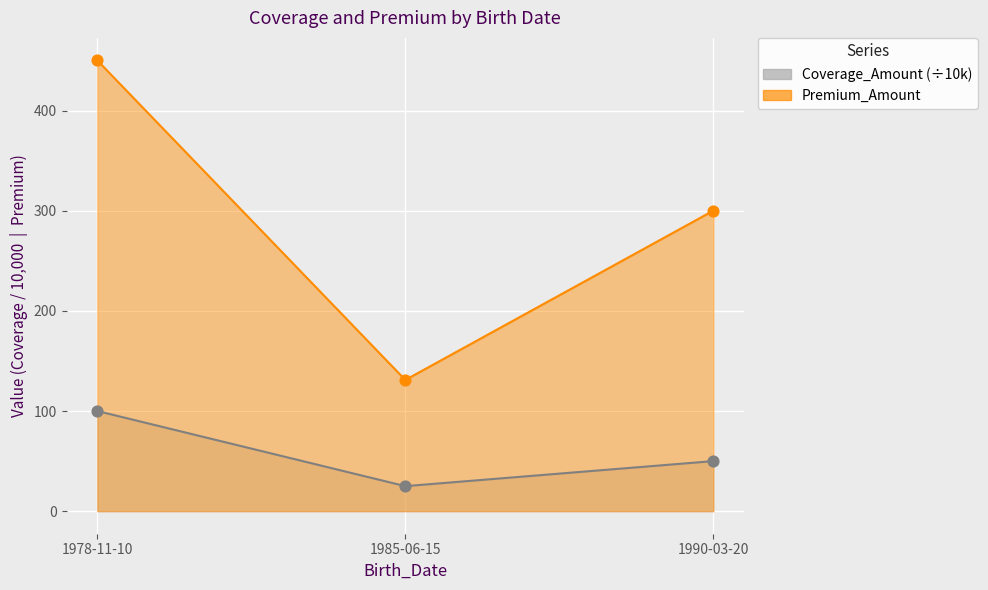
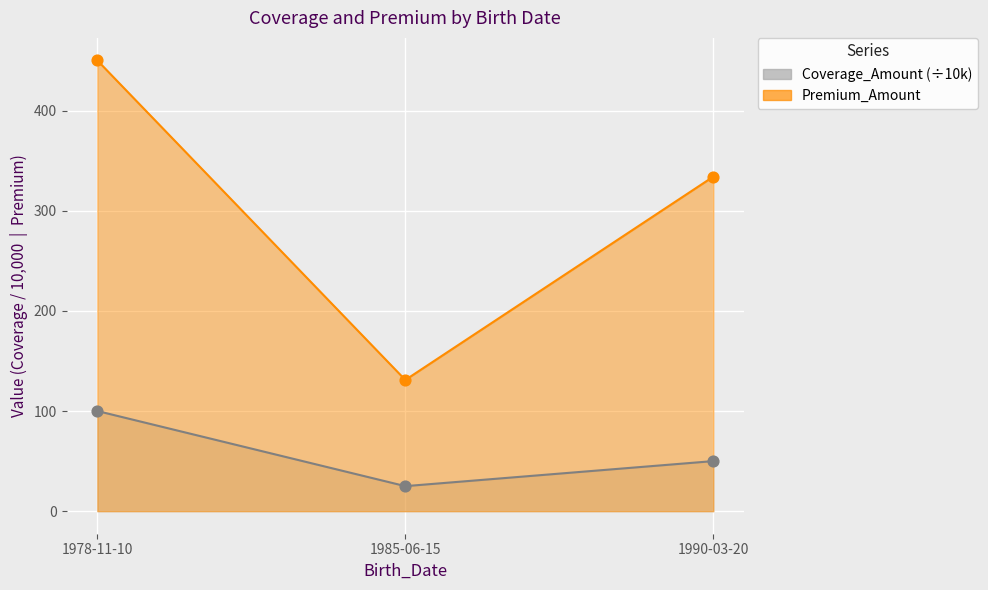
  {
    "Premium_Amount": {
      "1978-11-10": 450,
      "1985-06-15": 131,
-     "1990-03-20": 300
+     "1990-03-20": 334
    }
  }
